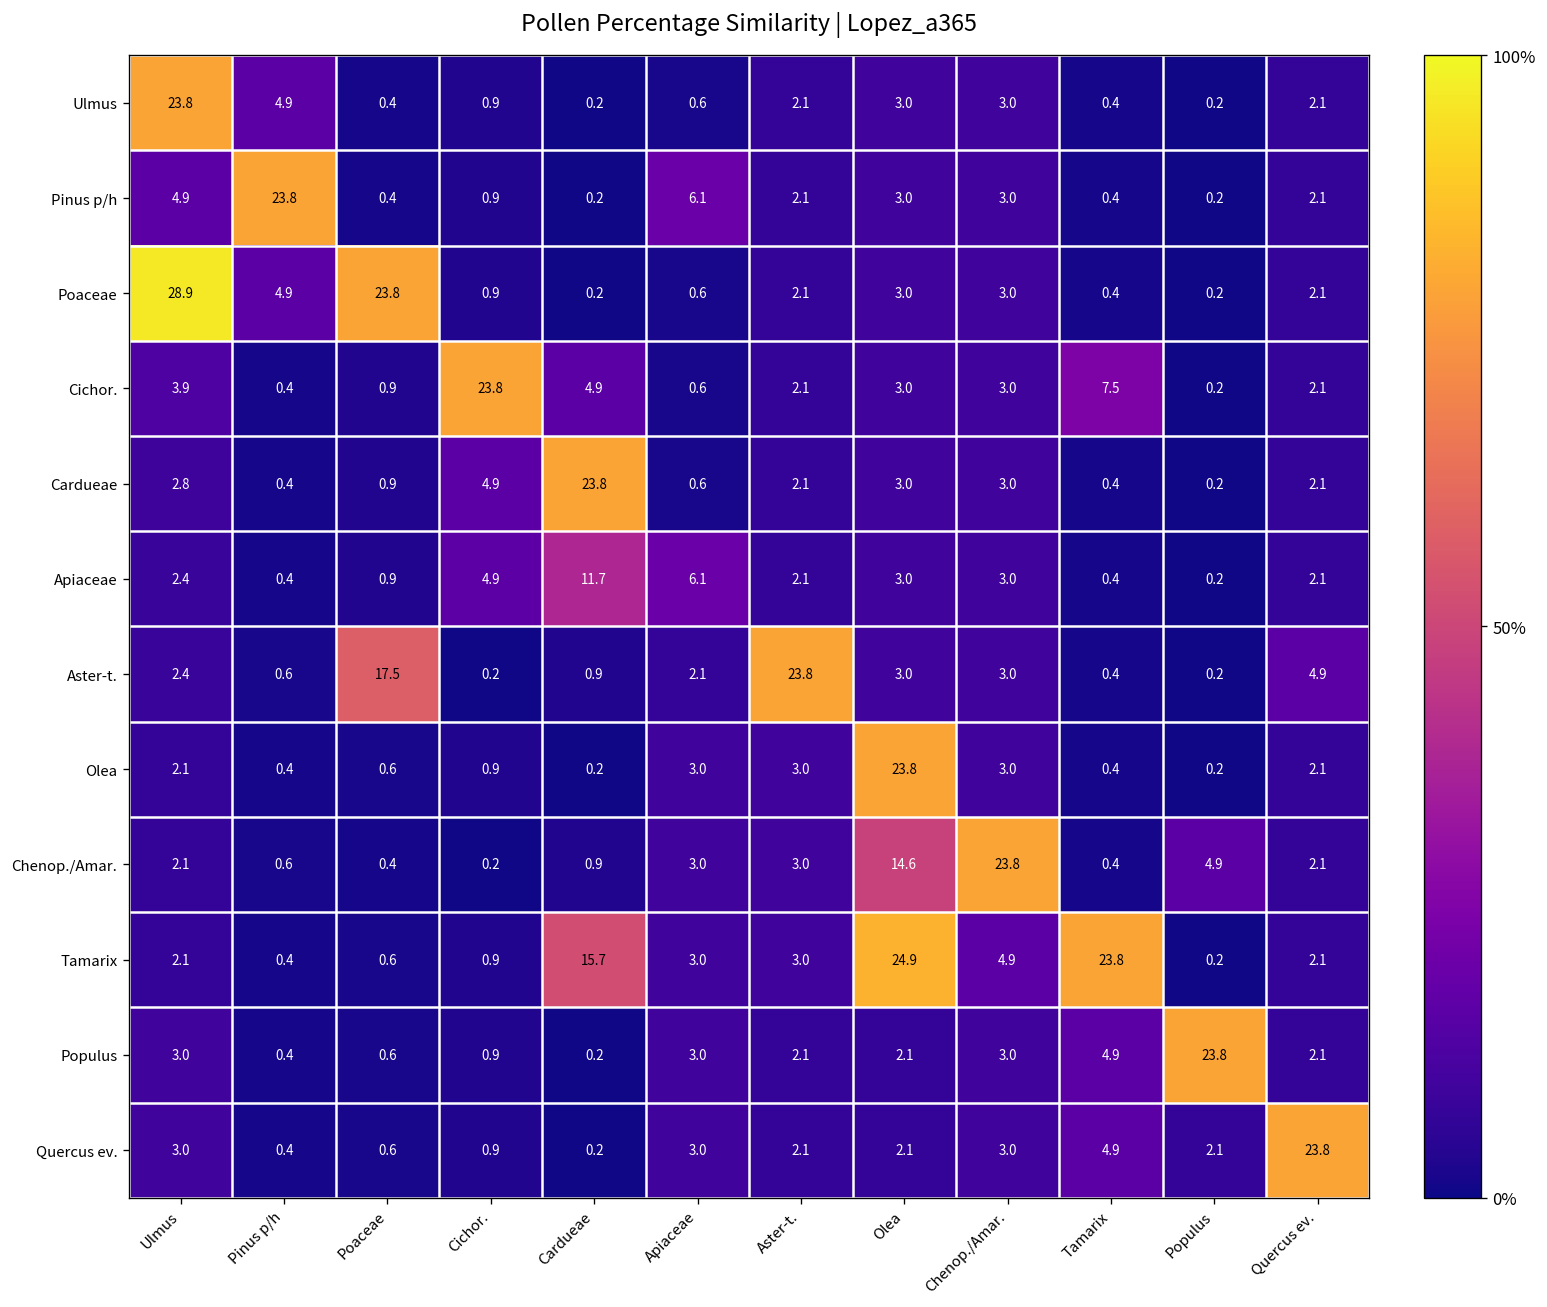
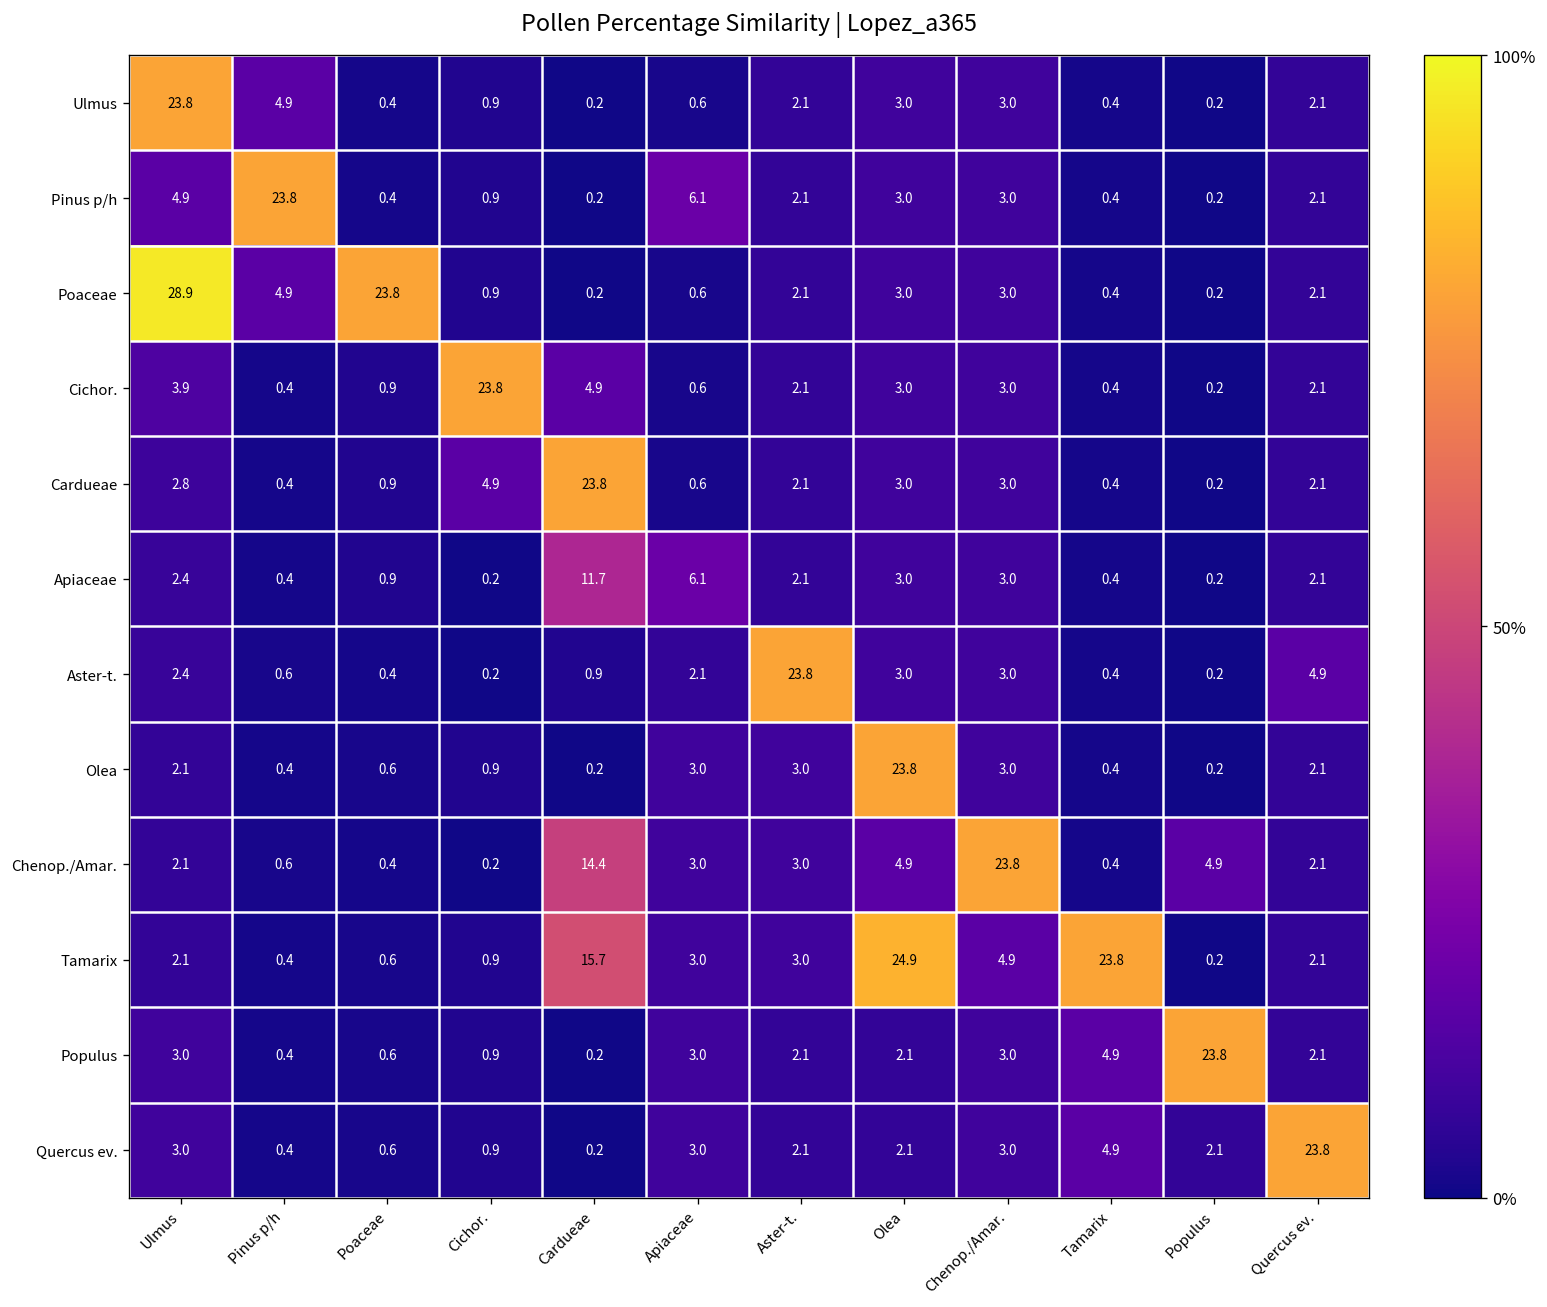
  {
    "Ulmus": {
      "Ulmus": 23.8,
      "Pinus p/h": 4.9,
      "Poaceae": 0.4,
      "Cichor.": 0.9,
      "Cardueae": 0.2,
      "Apiaceae": 0.6,
      "Aster-t.": 2.1,
      "Olea": 3.0,
      "Chenop./Amar.": 3.0,
      "Tamarix": 0.4,
      "Populus": 0.2,
      "Quercus ev.": 2.1
    },
    "Pinus p/h": {
      "Ulmus": 4.9,
      "Pinus p/h": 23.8,
      "Poaceae": 0.4,
      "Cichor.": 0.9,
      "Cardueae": 0.2,
      "Apiaceae": 6.1,
      "Aster-t.": 2.1,
      "Olea": 3.0,
      "Chenop./Amar.": 3.0,
      "Tamarix": 0.4,
      "Populus": 0.2,
      "Quercus ev.": 2.1
    },
    "Poaceae": {
      "Ulmus": 28.9,
      "Pinus p/h": 4.9,
      "Poaceae": 23.8,
      "Cichor.": 0.9,
      "Cardueae": 0.2,
      "Apiaceae": 0.6,
      "Aster-t.": 2.1,
      "Olea": 3.0,
      "Chenop./Amar.": 3.0,
      "Tamarix": 0.4,
      "Populus": 0.2,
      "Quercus ev.": 2.1
    },
    "Cichor.": {
      "Ulmus": 3.9,
      "Pinus p/h": 0.4,
      "Poaceae": 0.9,
      "Cichor.": 23.8,
      "Cardueae": 4.9,
      "Apiaceae": 0.6,
      "Aster-t.": 2.1,
      "Olea": 3.0,
      "Chenop./Amar.": 3.0,
-     "Tamarix": 7.5,
+     "Tamarix": 0.4,
      "Populus": 0.2,
      "Quercus ev.": 2.1
    },
    "Cardueae": {
      "Ulmus": 2.8,
      "Pinus p/h": 0.4,
      "Poaceae": 0.9,
      "Cichor.": 4.9,
      "Cardueae": 23.8,
      "Apiaceae": 0.6,
      "Aster-t.": 2.1,
      "Olea": 3.0,
      "Chenop./Amar.": 3.0,
      "Tamarix": 0.4,
      "Populus": 0.2,
      "Quercus ev.": 2.1
    },
    "Apiaceae": {
      "Ulmus": 2.4,
      "Pinus p/h": 0.4,
      "Poaceae": 0.9,
-     "Cichor.": 4.9,
+     "Cichor.": 0.2,
      "Cardueae": 11.7,
      "Apiaceae": 6.1,
      "Aster-t.": 2.1,
      "Olea": 3.0,
      "Chenop./Amar.": 3.0,
      "Tamarix": 0.4,
      "Populus": 0.2,
      "Quercus ev.": 2.1
    },
    "Aster-t.": {
      "Ulmus": 2.4,
      "Pinus p/h": 0.6,
-     "Poaceae": 17.5,
+     "Poaceae": 0.4,
      "Cichor.": 0.2,
      "Cardueae": 0.9,
      "Apiaceae": 2.1,
      "Aster-t.": 23.8,
      "Olea": 3.0,
      "Chenop./Amar.": 3.0,
      "Tamarix": 0.4,
      "Populus": 0.2,
      "Quercus ev.": 4.9
    },
    "Olea": {
      "Ulmus": 2.1,
      "Pinus p/h": 0.4,
      "Poaceae": 0.6,
      "Cichor.": 0.9,
      "Cardueae": 0.2,
      "Apiaceae": 3.0,
      "Aster-t.": 3.0,
      "Olea": 23.8,
      "Chenop./Amar.": 3.0,
      "Tamarix": 0.4,
      "Populus": 0.2,
      "Quercus ev.": 2.1
    },
    "Chenop./Amar.": {
      "Ulmus": 2.1,
      "Pinus p/h": 0.6,
      "Poaceae": 0.4,
      "Cichor.": 0.2,
-     "Cardueae": 0.9,
+     "Cardueae": 14.4,
      "Apiaceae": 3.0,
      "Aster-t.": 3.0,
-     "Olea": 14.6,
+     "Olea": 4.9,
      "Chenop./Amar.": 23.8,
      "Tamarix": 0.4,
      "Populus": 4.9,
      "Quercus ev.": 2.1
    },
    "Tamarix": {
      "Ulmus": 2.1,
      "Pinus p/h": 0.4,
      "Poaceae": 0.6,
      "Cichor.": 0.9,
      "Cardueae": 15.7,
      "Apiaceae": 3.0,
      "Aster-t.": 3.0,
      "Olea": 24.9,
      "Chenop./Amar.": 4.9,
      "Tamarix": 23.8,
      "Populus": 0.2,
      "Quercus ev.": 2.1
    },
    "Populus": {
      "Ulmus": 3.0,
      "Pinus p/h": 0.4,
      "Poaceae": 0.6,
      "Cichor.": 0.9,
      "Cardueae": 0.2,
      "Apiaceae": 3.0,
      "Aster-t.": 2.1,
      "Olea": 2.1,
      "Chenop./Amar.": 3.0,
      "Tamarix": 4.9,
      "Populus": 23.8,
      "Quercus ev.": 2.1
    },
    "Quercus ev.": {
      "Ulmus": 3.0,
      "Pinus p/h": 0.4,
      "Poaceae": 0.6,
      "Cichor.": 0.9,
      "Cardueae": 0.2,
      "Apiaceae": 3.0,
      "Aster-t.": 2.1,
      "Olea": 2.1,
      "Chenop./Amar.": 3.0,
      "Tamarix": 4.9,
      "Populus": 2.1,
      "Quercus ev.": 23.8
    }
  }
